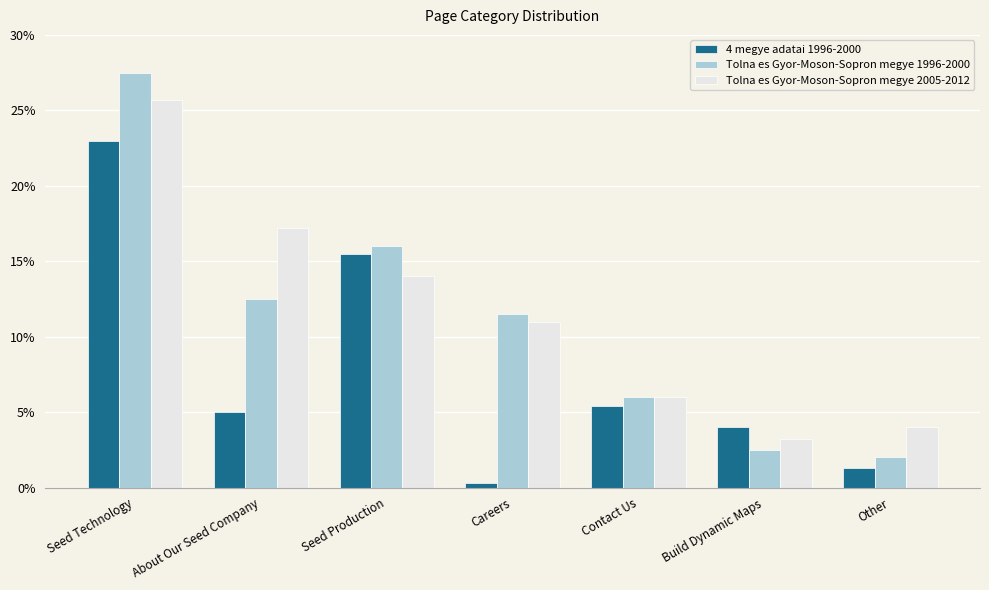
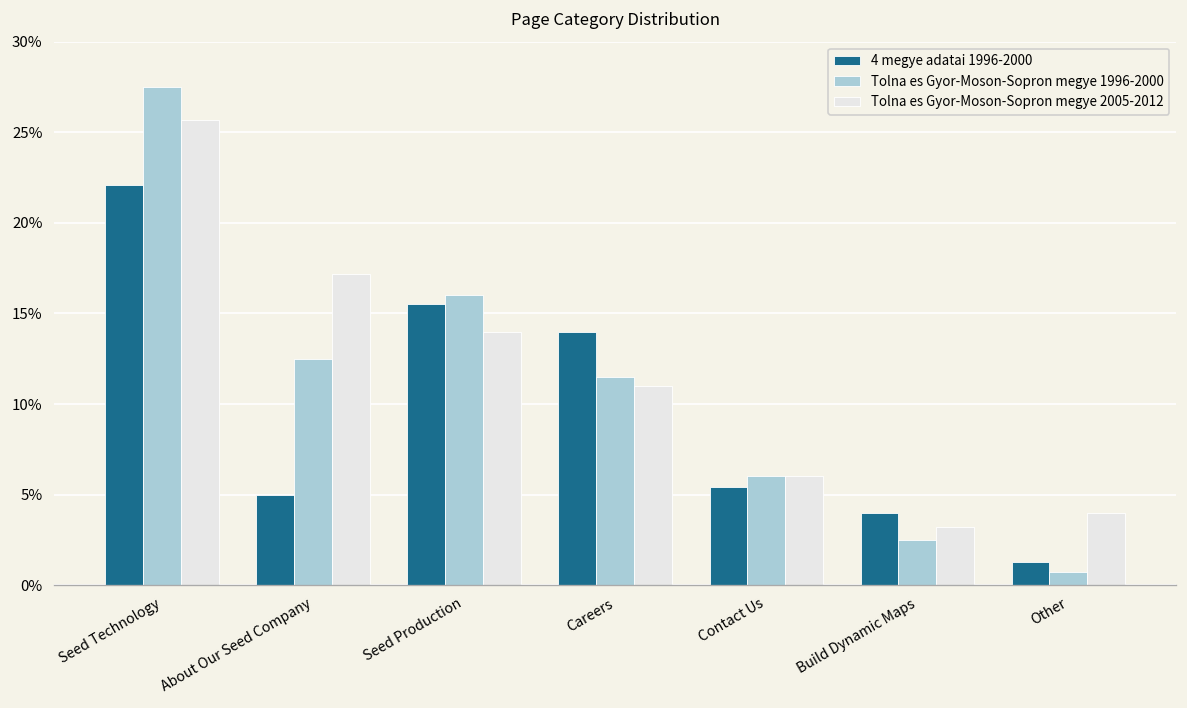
  {
    "4 megye adatai 1996-2000": {
-     "Seed Technology": "23.0%",
+     "Seed Technology": "22.1%",
      "About Our Seed Company": "5.0%",
      "Seed Production": "15.5%",
-     "Careers": "0.3%",
+     "Careers": "14.0%",
      "Contact Us": "5.4%",
      "Build Dynamic Maps": "4.0%",
      "Other": "1.3%"
    },
    "Tolna es Gyor-Moson-Sopron megye 1996-2000": {
      "Seed Technology": "27.5%",
      "About Our Seed Company": "12.5%",
      "Seed Production": "16.0%",
      "Careers": "11.5%",
      "Contact Us": "6.0%",
      "Build Dynamic Maps": "2.5%",
-     "Other": "2.0%"
+     "Other": "0.7%"
    },
    "Tolna es Gyor-Moson-Sopron megye 2005-2012": {
      "Seed Technology": "25.7%",
      "About Our Seed Company": "17.2%",
      "Seed Production": "14.0%",
      "Careers": "11.0%",
      "Contact Us": "6.0%",
      "Build Dynamic Maps": "3.2%",
      "Other": "4.0%"
    }
  }
